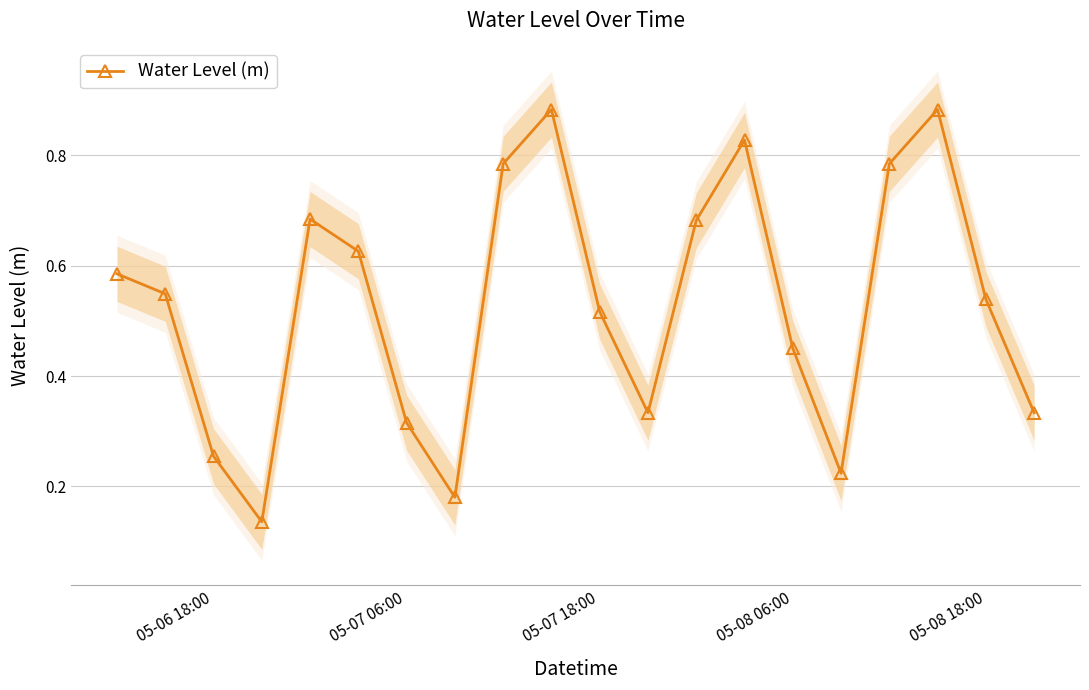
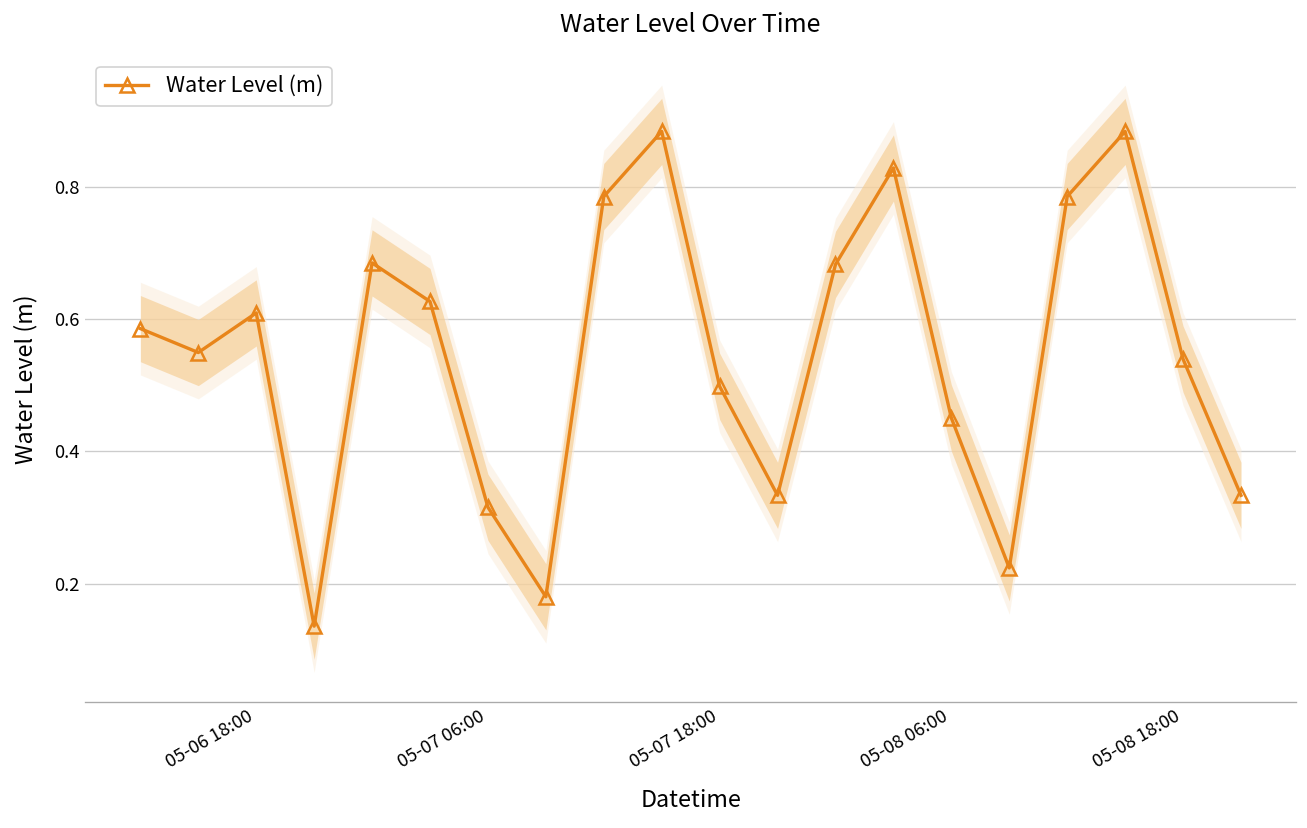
  {
    "Water Level (m)": {
-     "05-06 18:00": 0.25,
+     "05-06 18:00": 0.61,
      "05-07 06:00": 0.32,
-     "05-07 18:00": 0.52,
+     "05-07 18:00": 0.50,
      "05-08 06:00": 0.45,
      "05-08 18:00": 0.54
    }
  }
